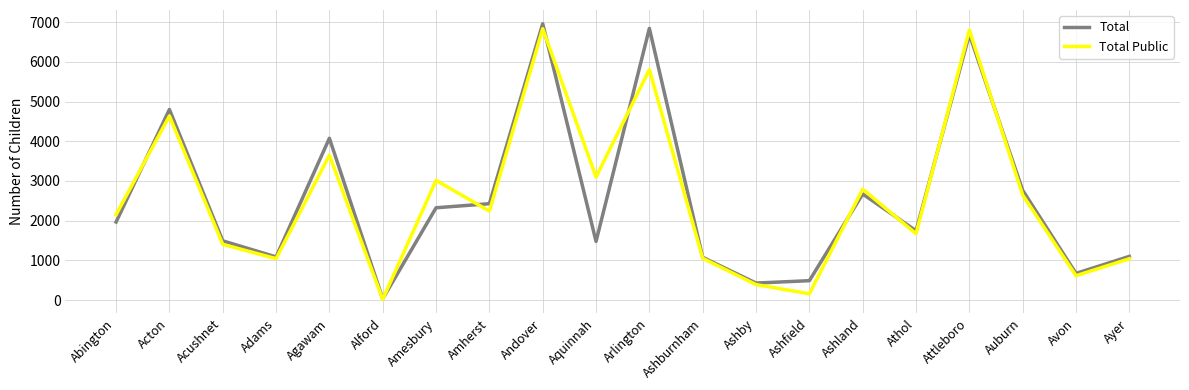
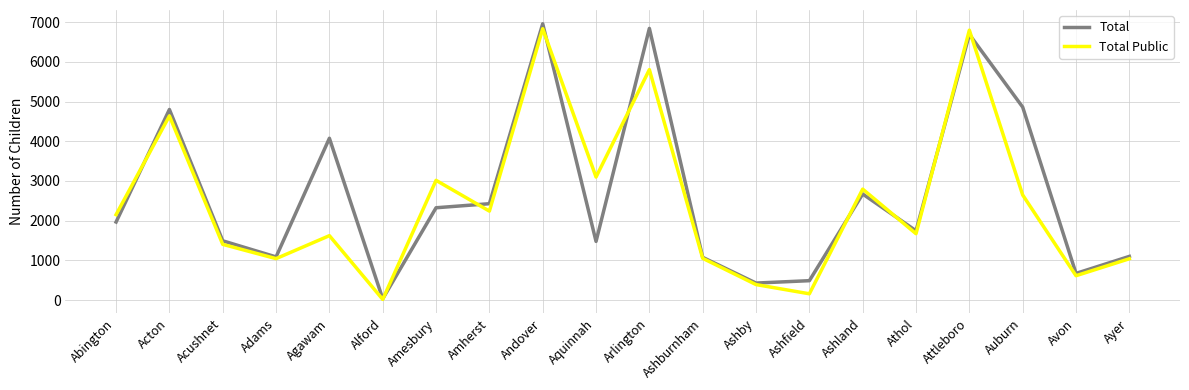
  {
    "Total": {
      "Abington": 2000,
      "Acton": 4800,
      "Acushnet": 1500,
      "Agawam": 4100,
      "Amesbury": 2300,
      "Amherst": 2400,
      "Andover": 7000,
      "Aquinnah": 1500,
      "Arlington": 6800,
      "Ashfield": 500,
      "Ashland": 2700,
      "Athol": 1700,
      "Attleboro": 6700,
-     "Auburn": 2800
+     "Auburn": 4900
    },
    "Total Public": {
      "Abington": 2200,
      "Acton": 4600,
      "Acushnet": 1400,
-     "Agawam": 3700,
+     "Agawam": 1600,
      "Amesbury": 3000,
      "Amherst": 2200,
      "Andover": 6800,
      "Aquinnah": 3100,
      "Arlington": 5800,
      "Ashfield": 200,
      "Ashland": 2800,
      "Athol": 1700,
      "Attleboro": 6800,
      "Auburn": 2600
    }
  }
